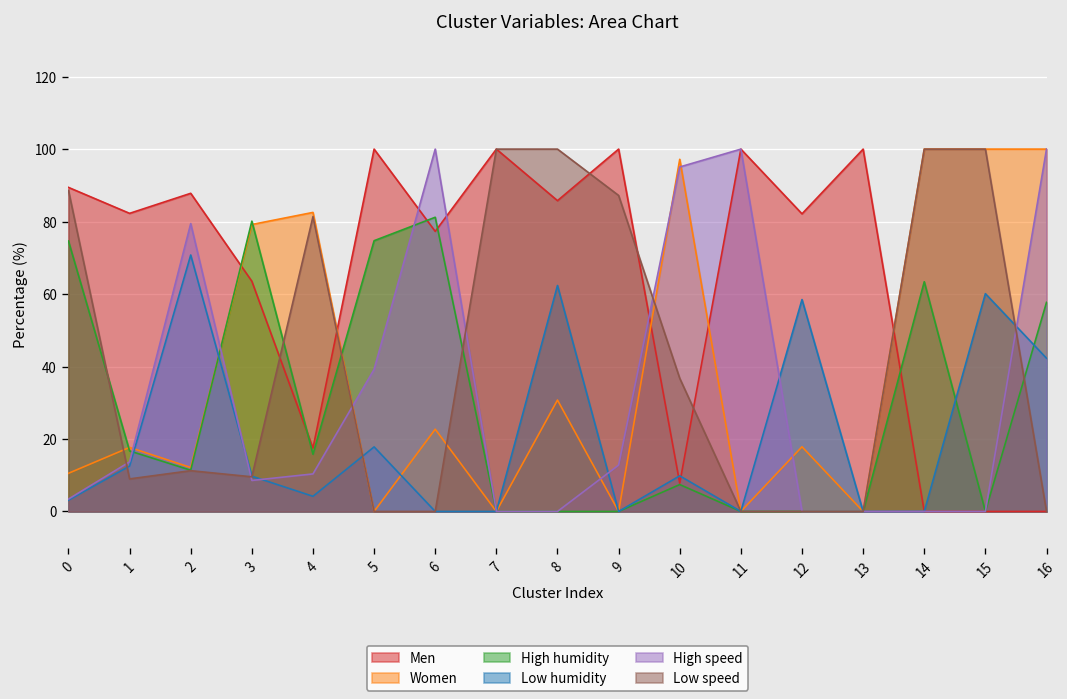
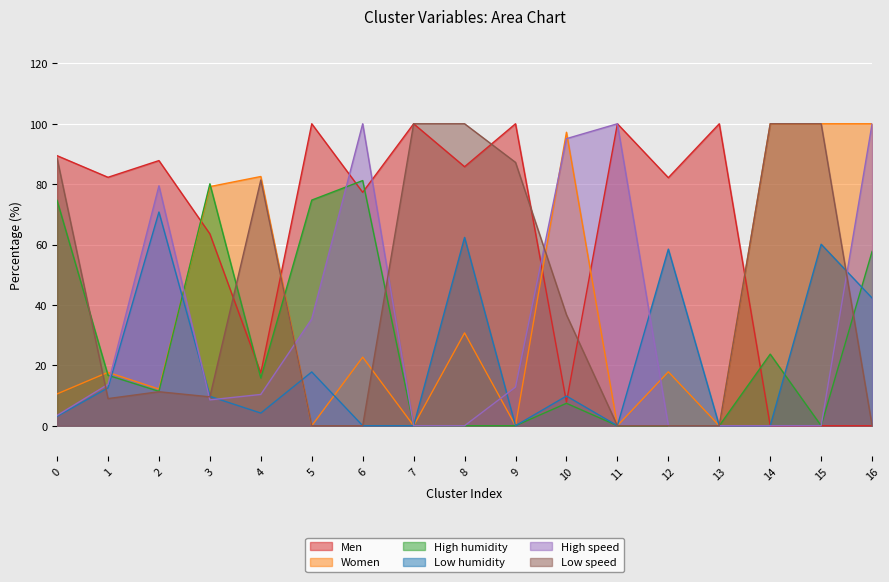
  {
    "Men": {
      "1": 82,
      "2": 88,
      "3": 64,
      "4": 17,
      "5": 100,
      "6": 77,
      "8": 86,
      "9": 100,
      "12": 82,
      "13": 100
    },
    "Women": {
      "0": 11,
      "1": 18,
      "3": 79,
      "4": 83,
      "6": 23,
      "8": 31,
      "10": 97,
      "12": 18
    },
    "High humidity": {
      "0": 75,
      "1": 17,
      "3": 80,
      "4": 16,
      "5": 75,
      "6": 81,
-     "14": 63,
+     "14": 24,
      "16": 58
    },
    "Low humidity": {
      "1": 13,
      "2": 71,
      "4": 4,
      "5": 18,
      "8": 62,
      "10": 10,
      "12": 58,
      "15": 60,
      "16": 42
    },
    "High speed": {
      "1": 14,
      "2": 79,
      "3": 9,
      "4": 10,
-     "5": 39,
+     "5": 35,
      "6": 100,
      "9": 13,
      "10": 95
    },
    "Low speed": {
      "1": 9,
      "4": 81,
      "8": 100,
      "9": 87,
      "10": 37
    }
  }
